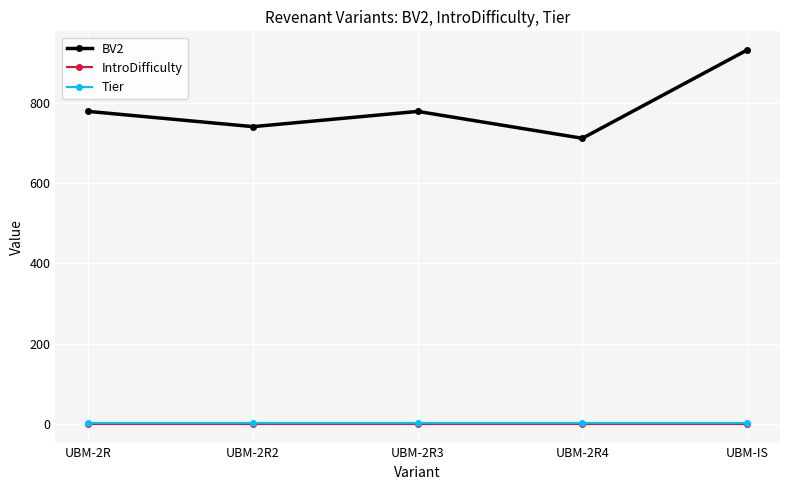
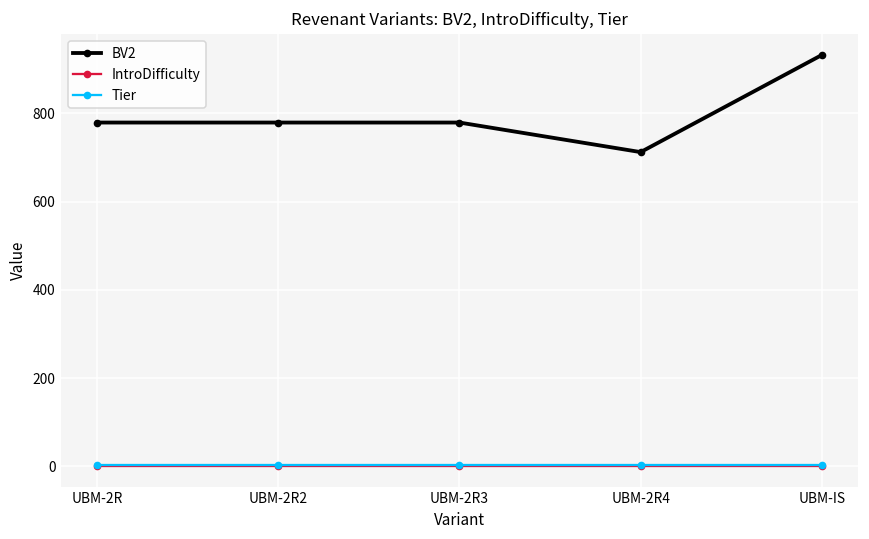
  {
    "BV2": {
      "UBM-2R": 780,
-     "UBM-2R2": 740,
+     "UBM-2R2": 780,
      "UBM-2R3": 780,
      "UBM-2R4": 710,
      "UBM-IS": 930
    }
  }
